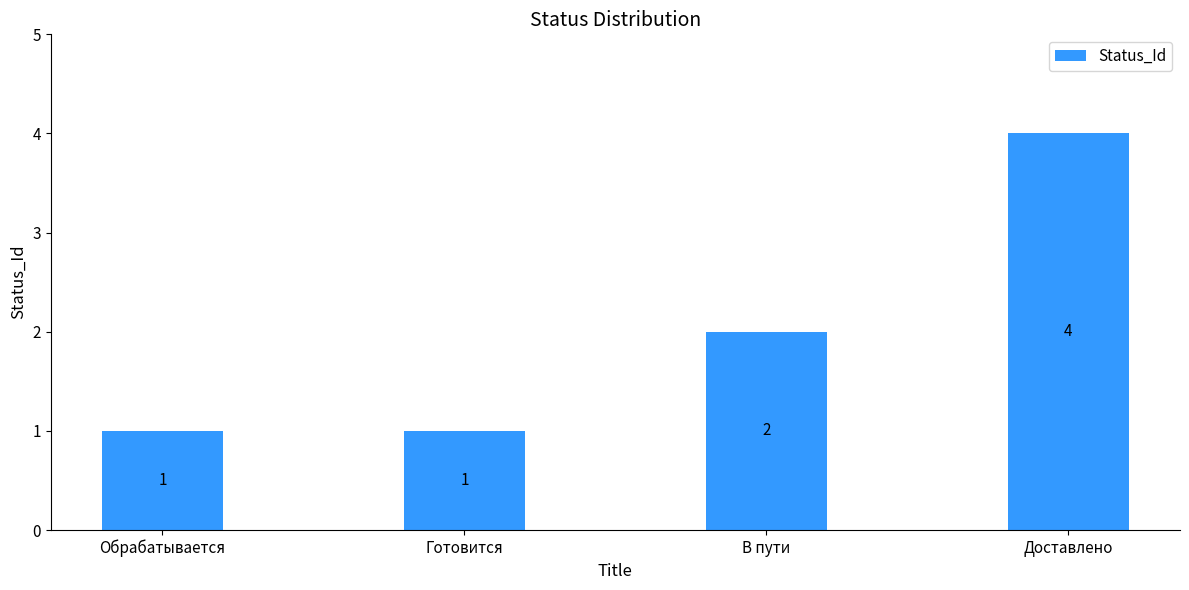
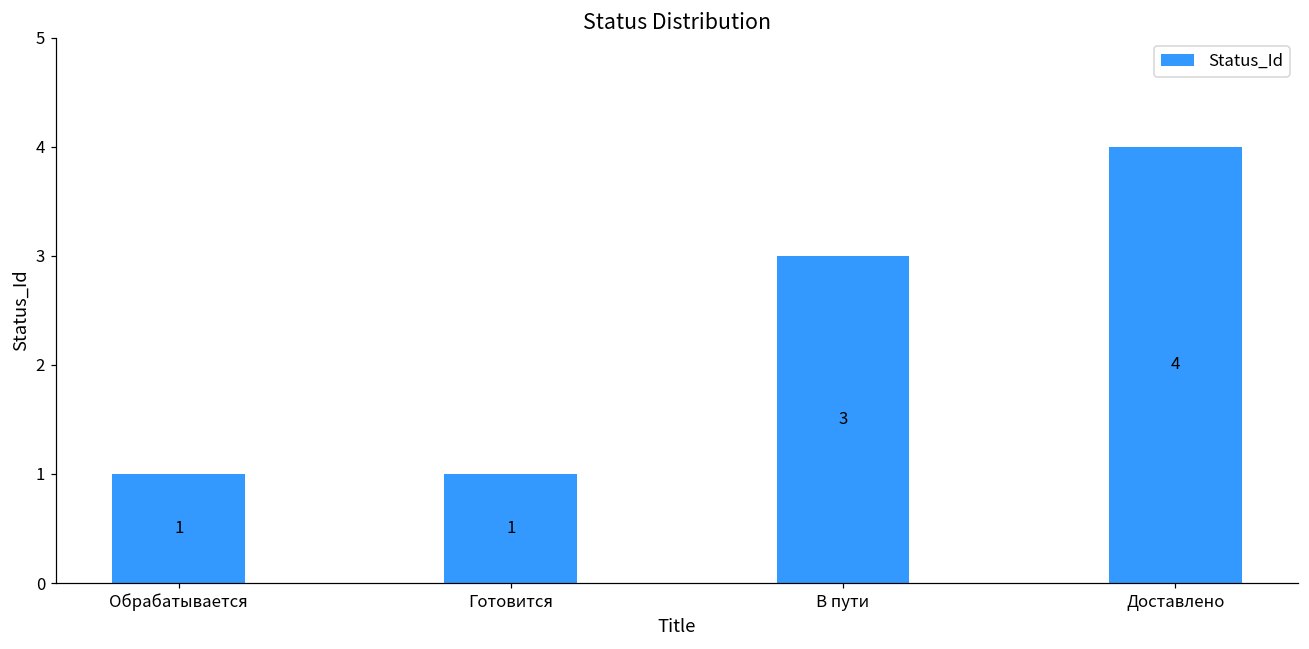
  {
    "Обрабатывается": 1,
    "Готовится": 1,
-   "В пути": 2,
+   "В пути": 3,
    "Доставлено": 4
  }
